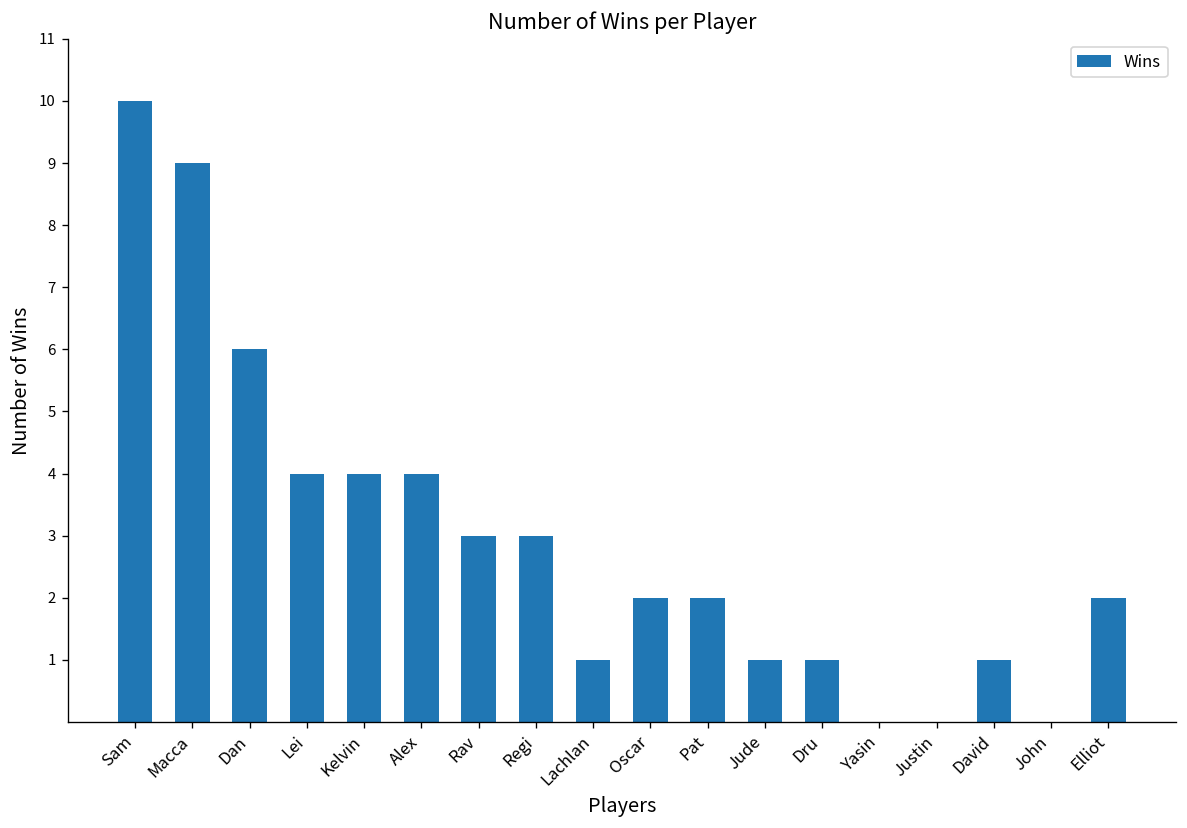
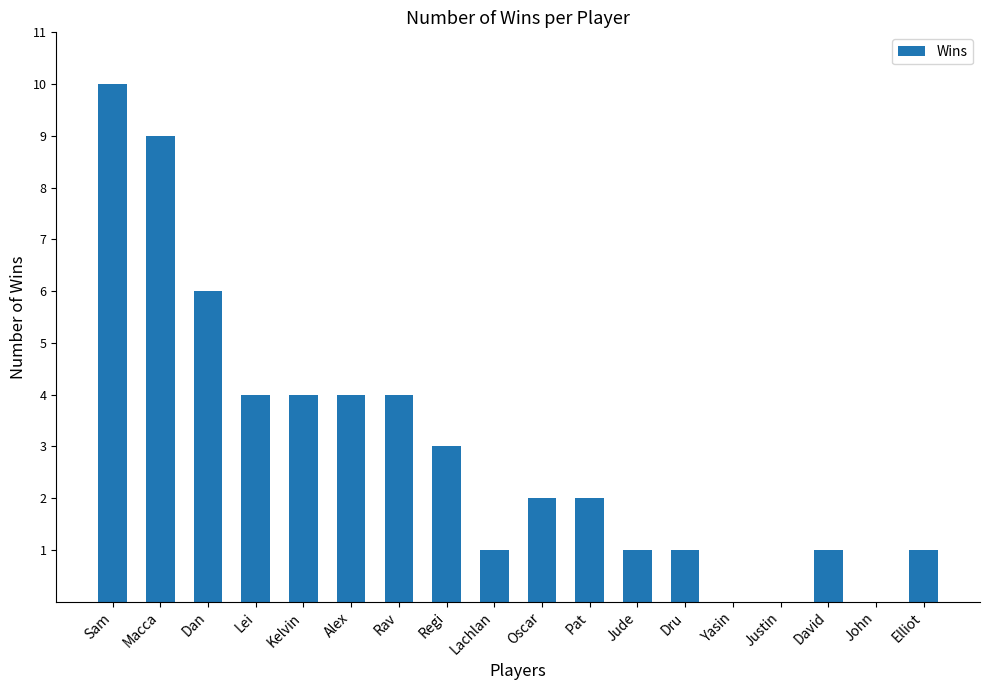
  {
    "Sam": 10,
    "Macca": 9,
    "Dan": 6,
    "Lei": 4,
    "Kelvin": 4,
    "Alex": 4,
-   "Rav": 3,
+   "Rav": 4,
    "Regi": 3,
    "Lachlan": 1,
    "Oscar": 2,
    "Pat": 2,
    "Jude": 1,
    "Dru": 1,
    "Yasin": 0,
    "Justin": 0,
    "David": 1,
    "John": 0,
-   "Elliot": 2
+   "Elliot": 1
  }
